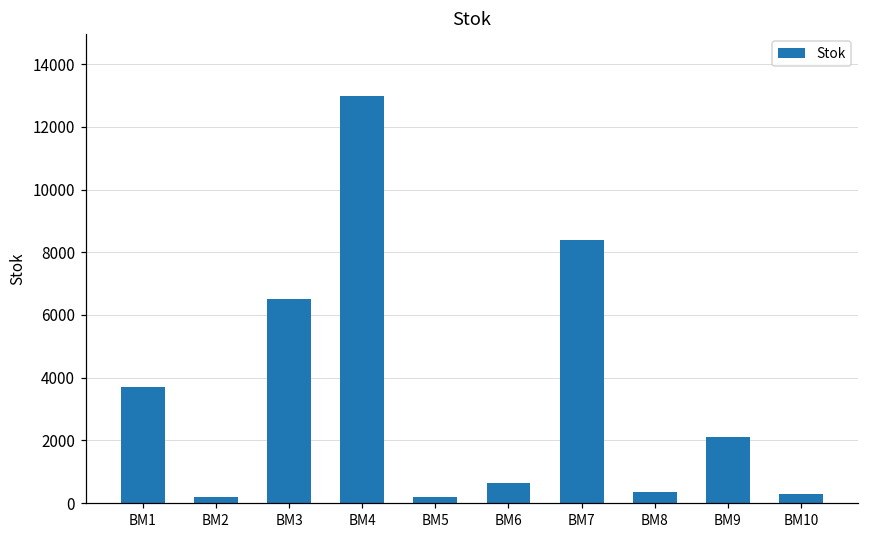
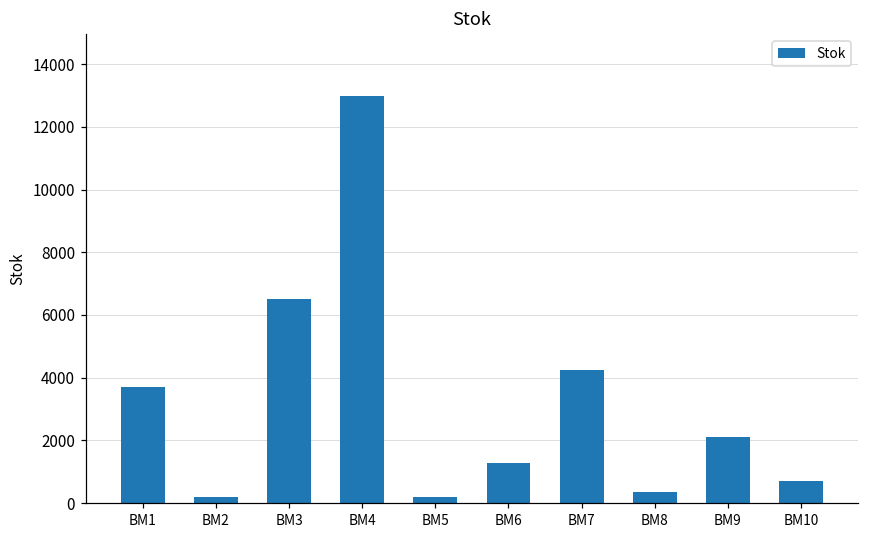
  {
    "BM1": 3700,
    "BM2": 200,
    "BM3": 6500,
    "BM4": 13000,
    "BM5": 200,
-   "BM6": 700,
-   "BM7": 8400,
+   "BM6": 1300,
+   "BM7": 4200,
    "BM8": 300,
    "BM9": 2100,
-   "BM10": 300
+   "BM10": 700
  }
